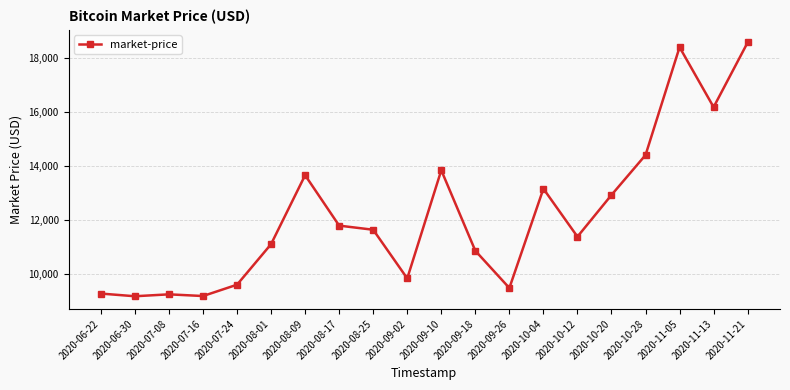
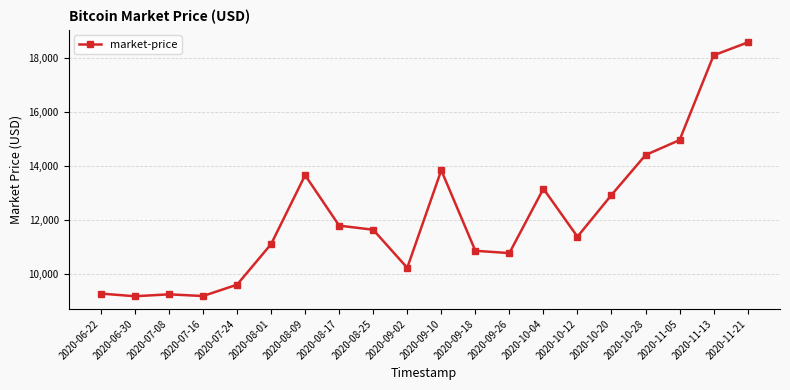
  {
    "2020-06-22": "9,300",
    "2020-06-30": "9,200",
    "2020-07-08": "9,300",
    "2020-07-16": "9,200",
    "2020-07-24": "9,600",
    "2020-08-01": "11,100",
    "2020-08-09": "13,700",
    "2020-08-17": "11,800",
    "2020-08-25": "11,600",
-   "2020-09-02": "9,800",
+   "2020-09-02": "10,200",
    "2020-09-10": "13,900",
    "2020-09-18": "10,900",
-   "2020-09-26": "9,500",
+   "2020-09-26": "10,800",
    "2020-10-04": "13,200",
    "2020-10-12": "11,400",
    "2020-10-20": "12,900",
    "2020-10-28": "14,400",
-   "2020-11-05": "18,400",
-   "2020-11-13": "16,200",
+   "2020-11-05": "15,000",
+   "2020-11-13": "18,100",
    "2020-11-21": "18,600"
  }
